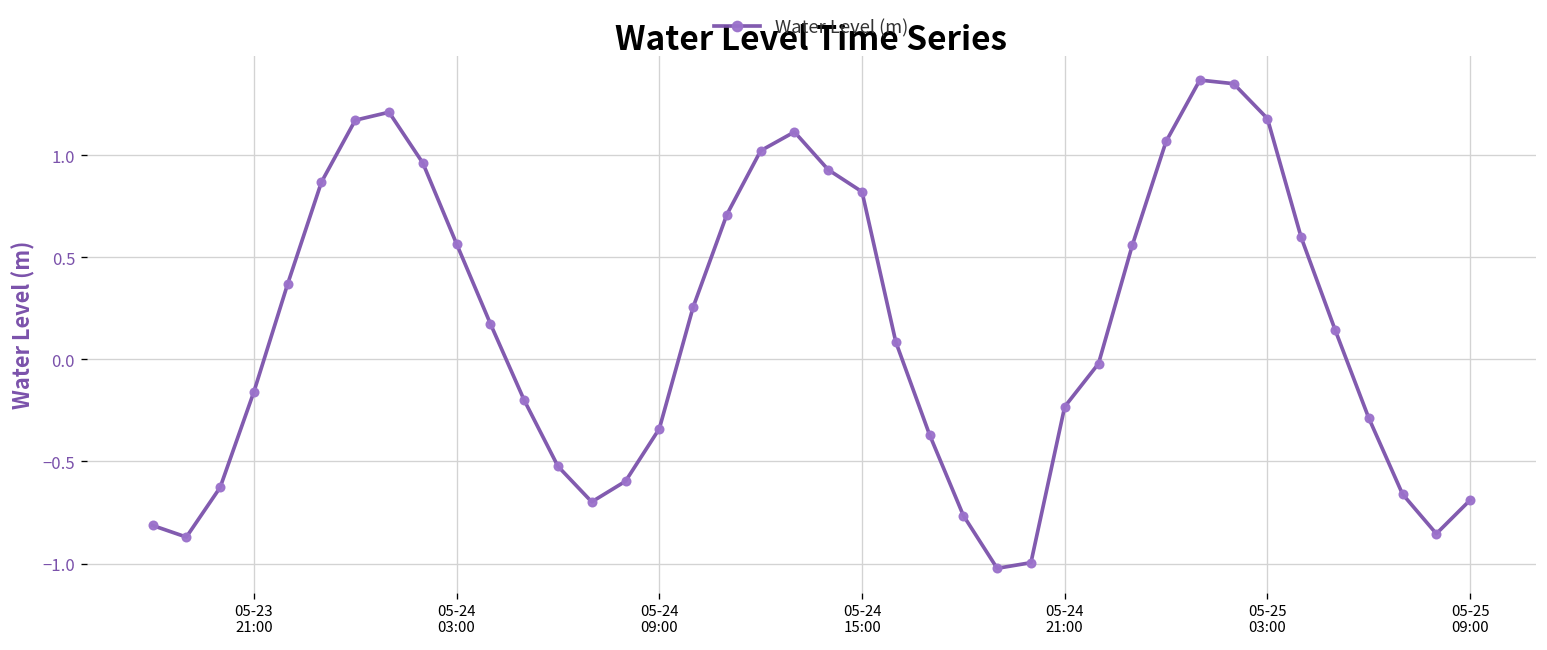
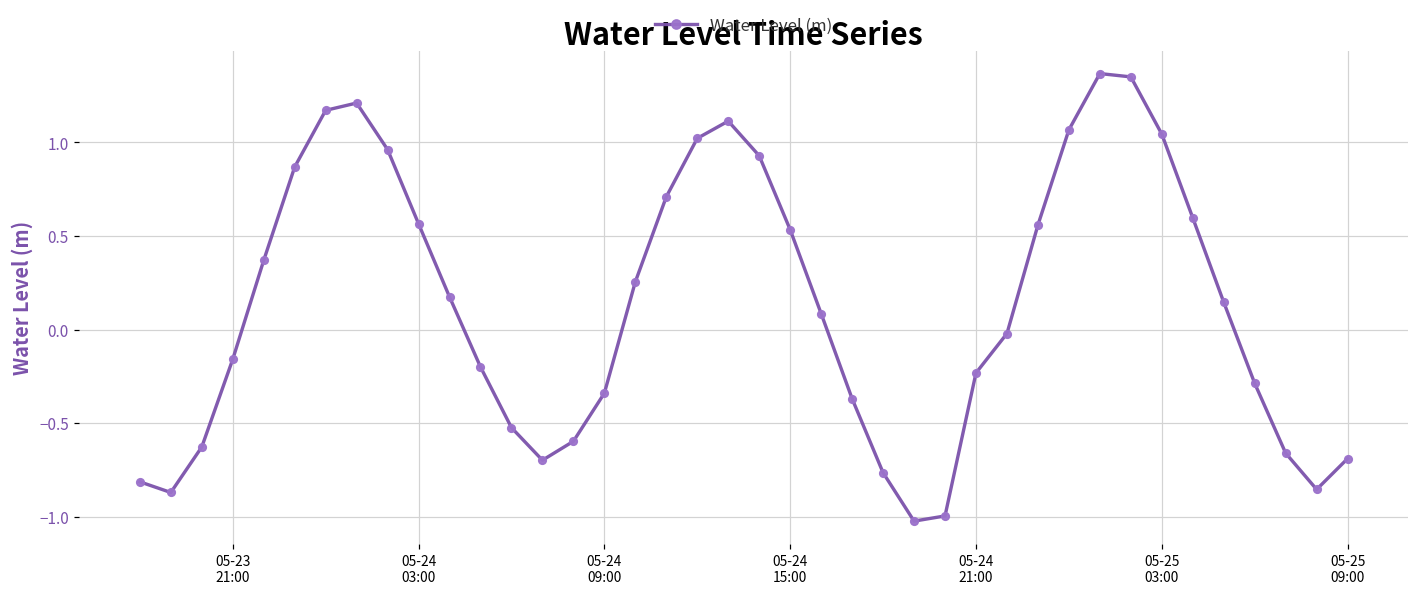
  {
    "05-23 21:00": -0.16,
    "05-24 03:00": 0.57,
    "05-24 09:00": -0.34,
-   "05-24 15:00": 0.82,
+   "05-24 15:00": 0.53,
    "05-24 21:00": -0.23,
-   "05-25 03:00": 1.18,
+   "05-25 03:00": 1.04,
    "05-25 09:00": -0.69
  }
